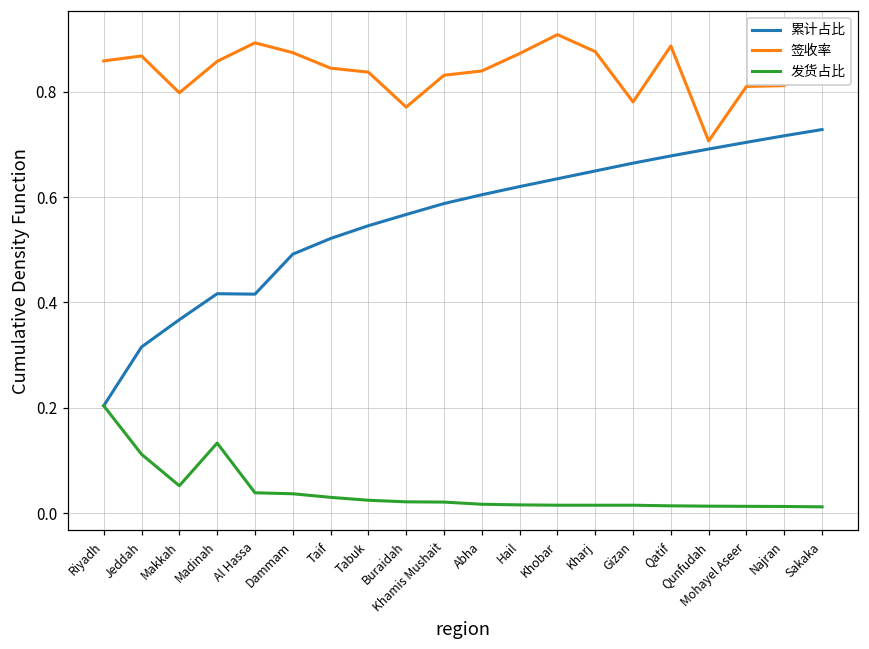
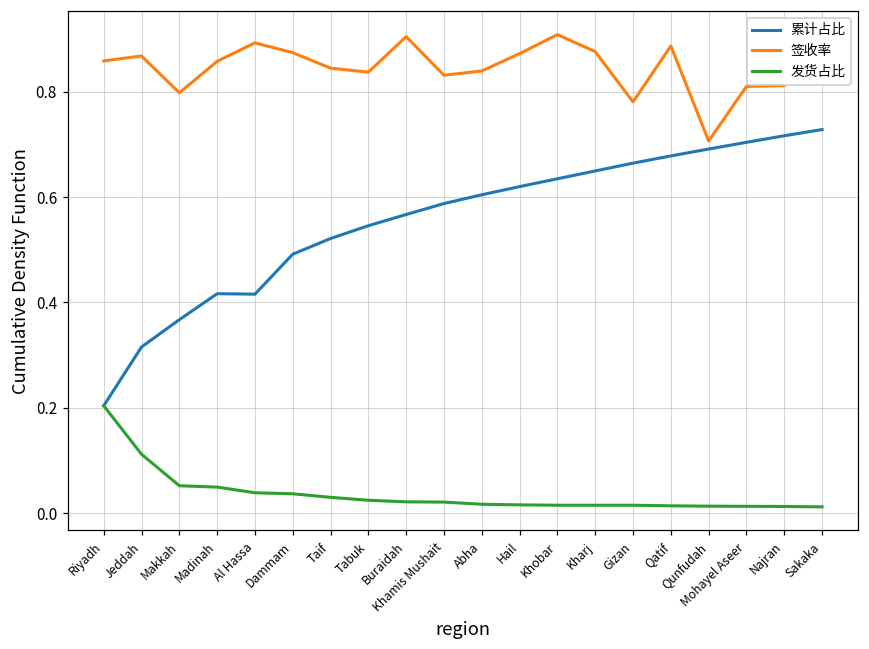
  {
    "累计占比": {
      "Jeddah": 0.32,
      "Makkah": 0.37,
      "Madinah": 0.42,
      "Al Hassa": 0.42,
      "Dammam": 0.49,
      "Taif": 0.52,
      "Tabuk": 0.55,
      "Buraidah": 0.57,
      "Khamis Mushait": 0.59,
      "Abha": 0.60,
      "Hail": 0.62,
      "Khobar": 0.63,
      "Kharj": 0.65,
      "Gizan": 0.66,
      "Qatif": 0.68,
      "Qunfudah": 0.69,
      "Mohayel Aseer": 0.70,
      "Najran": 0.72,
      "Sakaka": 0.73
    },
    "签收率": {
      "Riyadh": 0.86,
      "Jeddah": 0.87,
      "Makkah": 0.80,
      "Madinah": 0.86,
      "Al Hassa": 0.89,
      "Dammam": 0.87,
      "Taif": 0.84,
      "Tabuk": 0.84,
-     "Buraidah": 0.77,
+     "Buraidah": 0.90,
      "Khamis Mushait": 0.83,
      "Abha": 0.84,
      "Hail": 0.87,
      "Khobar": 0.91,
      "Kharj": 0.88,
      "Gizan": 0.78,
      "Qatif": 0.89,
      "Qunfudah": 0.71,
      "Mohayel Aseer": 0.81,
      "Najran": 0.81
    },
    "发货占比": {
      "Jeddah": 0.11,
      "Makkah": 0.05,
-     "Madinah": 0.13,
+     "Madinah": 0.05,
      "Al Hassa": 0.04,
      "Dammam": 0.04,
      "Taif": 0.03,
      "Tabuk": 0.02,
      "Buraidah": 0.02,
      "Khamis Mushait": 0.02,
      "Abha": 0.02,
      "Hail": 0.02,
      "Khobar": 0.01,
      "Kharj": 0.01,
      "Gizan": 0.01,
      "Qatif": 0.01,
      "Qunfudah": 0.01,
      "Mohayel Aseer": 0.01,
      "Najran": 0.01,
      "Sakaka": 0.01
    }
  }
